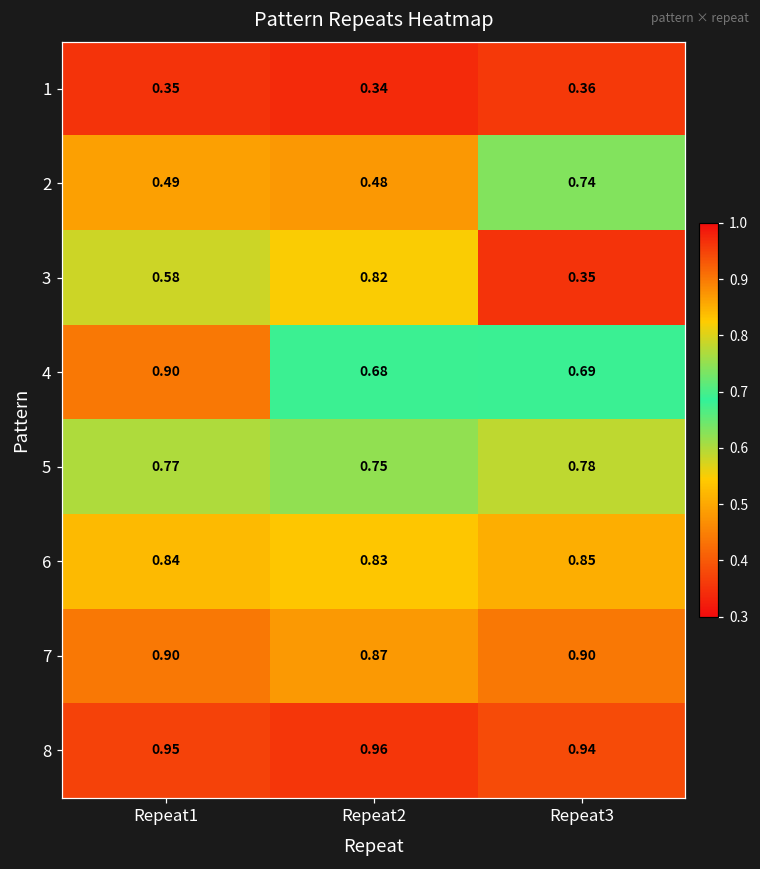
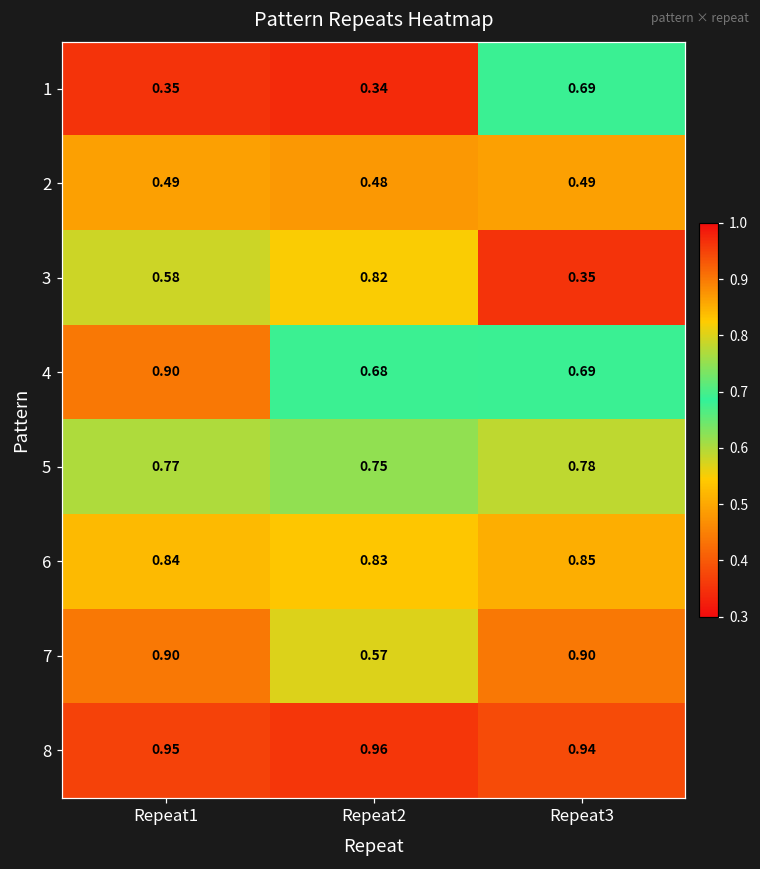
  {
    "1": {
      "Repeat1": 0.35,
      "Repeat2": 0.34,
-     "Repeat3": 0.36
+     "Repeat3": 0.69
    },
    "2": {
      "Repeat1": 0.49,
      "Repeat2": 0.48,
-     "Repeat3": 0.74
+     "Repeat3": 0.49
    },
    "3": {
      "Repeat1": 0.58,
      "Repeat2": 0.82,
      "Repeat3": 0.35
    },
    "4": {
      "Repeat1": 0.90,
      "Repeat2": 0.68,
      "Repeat3": 0.69
    },
    "5": {
      "Repeat1": 0.77,
      "Repeat2": 0.75,
      "Repeat3": 0.78
    },
    "6": {
      "Repeat1": 0.84,
      "Repeat2": 0.83,
      "Repeat3": 0.85
    },
    "7": {
      "Repeat1": 0.90,
-     "Repeat2": 0.87,
+     "Repeat2": 0.57,
      "Repeat3": 0.90
    },
    "8": {
      "Repeat1": 0.95,
      "Repeat2": 0.96,
      "Repeat3": 0.94
    }
  }
